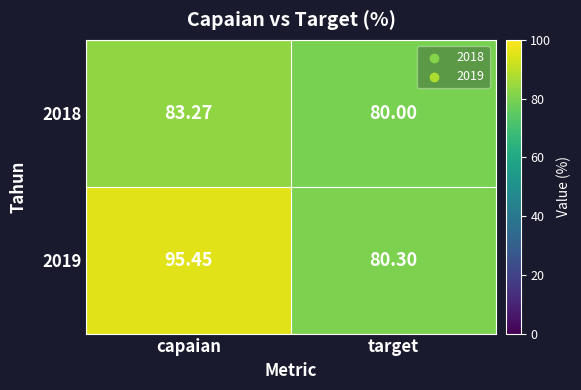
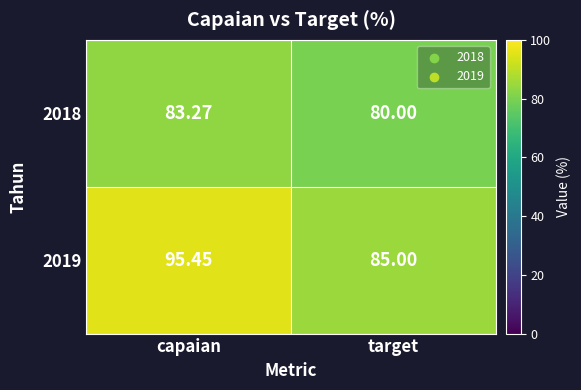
  {
    "2018": {
      "capaian": 83.27,
      "target": 80.00
    },
    "2019": {
      "capaian": 95.45,
-     "target": 80.30
+     "target": 85.00
    }
  }
